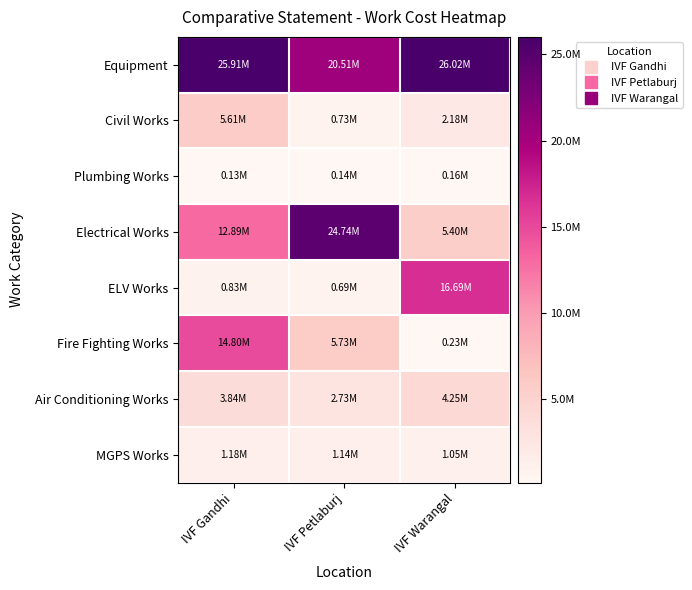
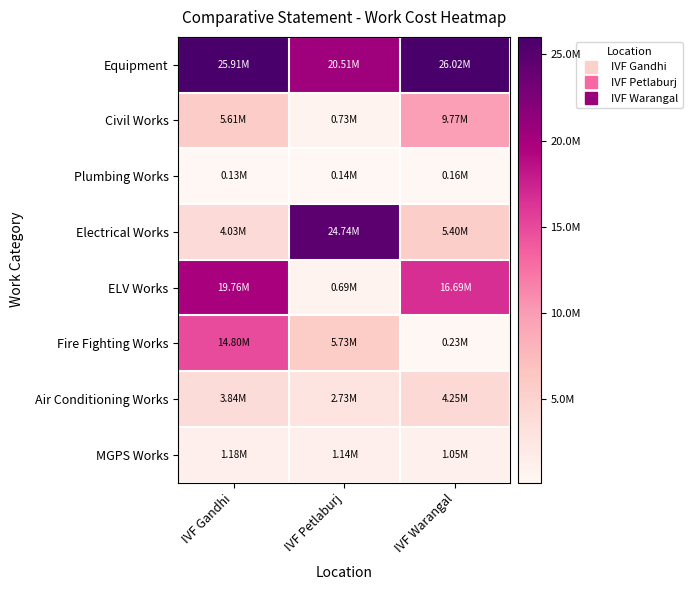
  {
    "Equipment": {
      "IVF Gandhi": "25.91M",
      "IVF Petlaburj": "20.51M",
      "IVF Warangal": "26.02M"
    },
    "Civil Works": {
      "IVF Gandhi": "5.61M",
      "IVF Petlaburj": "0.73M",
-     "IVF Warangal": "2.18M"
+     "IVF Warangal": "9.77M"
    },
    "Plumbing Works": {
      "IVF Gandhi": "0.13M",
      "IVF Petlaburj": "0.14M",
      "IVF Warangal": "0.16M"
    },
    "Electrical Works": {
-     "IVF Gandhi": "12.89M",
+     "IVF Gandhi": "4.03M",
      "IVF Petlaburj": "24.74M",
      "IVF Warangal": "5.40M"
    },
    "ELV Works": {
-     "IVF Gandhi": "0.83M",
+     "IVF Gandhi": "19.76M",
      "IVF Petlaburj": "0.69M",
      "IVF Warangal": "16.69M"
    },
    "Fire Fighting Works": {
      "IVF Gandhi": "14.80M",
      "IVF Petlaburj": "5.73M",
      "IVF Warangal": "0.23M"
    },
    "Air Conditioning Works": {
      "IVF Gandhi": "3.84M",
      "IVF Petlaburj": "2.73M",
      "IVF Warangal": "4.25M"
    },
    "MGPS Works": {
      "IVF Gandhi": "1.18M",
      "IVF Petlaburj": "1.14M",
      "IVF Warangal": "1.05M"
    }
  }
